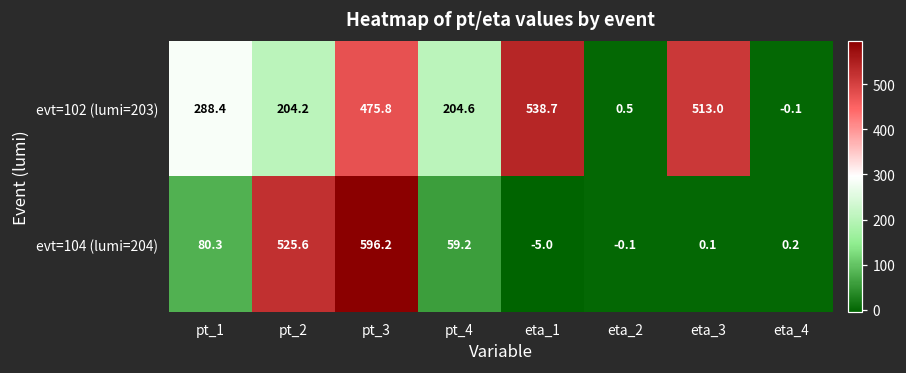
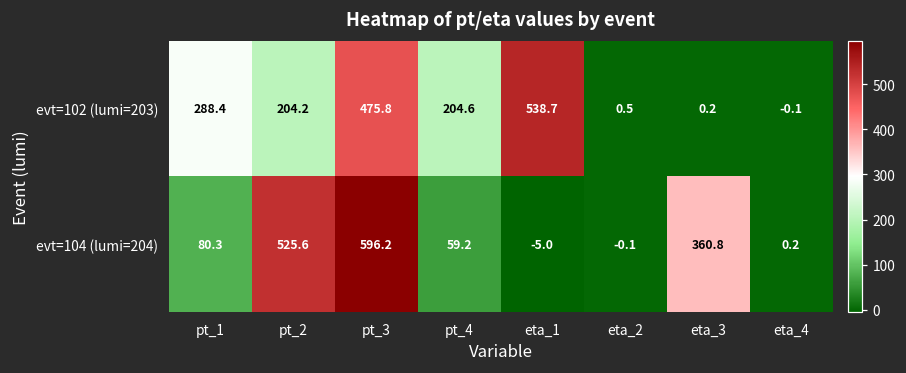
  {
    "evt=102 (lumi=203)": {
      "pt_1": 288.4,
      "pt_2": 204.2,
      "pt_3": 475.8,
      "pt_4": 204.6,
      "eta_1": 538.7,
      "eta_2": 0.5,
-     "eta_3": 513.0,
+     "eta_3": 0.2,
      "eta_4": -0.1
    },
    "evt=104 (lumi=204)": {
      "pt_1": 80.3,
      "pt_2": 525.6,
      "pt_3": 596.2,
      "pt_4": 59.2,
      "eta_1": -5.0,
      "eta_2": -0.1,
-     "eta_3": 0.1,
+     "eta_3": 360.8,
      "eta_4": 0.2
    }
  }
